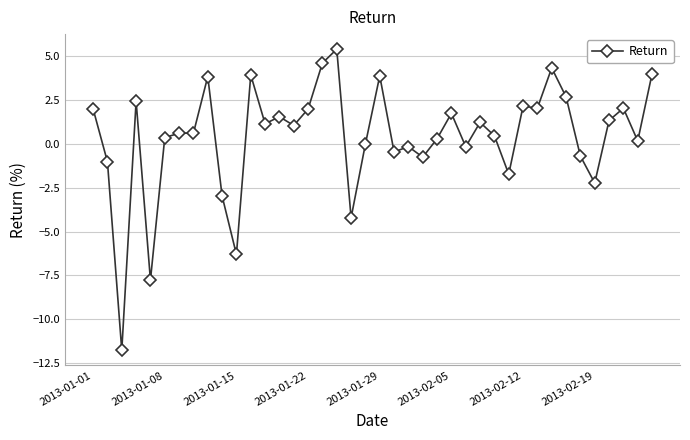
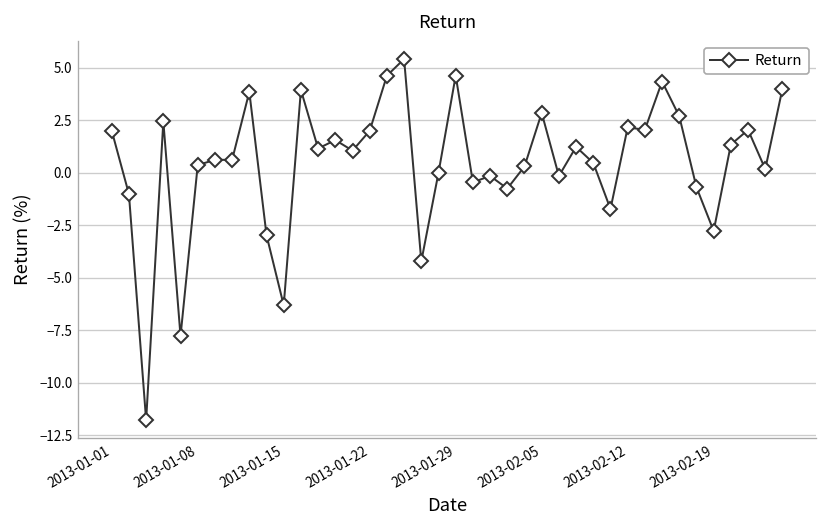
  {
    "2013-01-01": 2.0,
    "2013-01-08": 0.4,
    "2013-01-15": -6.3,
    "2013-01-22": 2.0,
-   "2013-01-29": 3.9,
-   "2013-02-05": 1.7,
+   "2013-01-29": 4.6,
+   "2013-02-05": 2.8,
    "2013-02-12": 2.2,
-   "2013-02-19": -2.2
+   "2013-02-19": -2.8
  }
